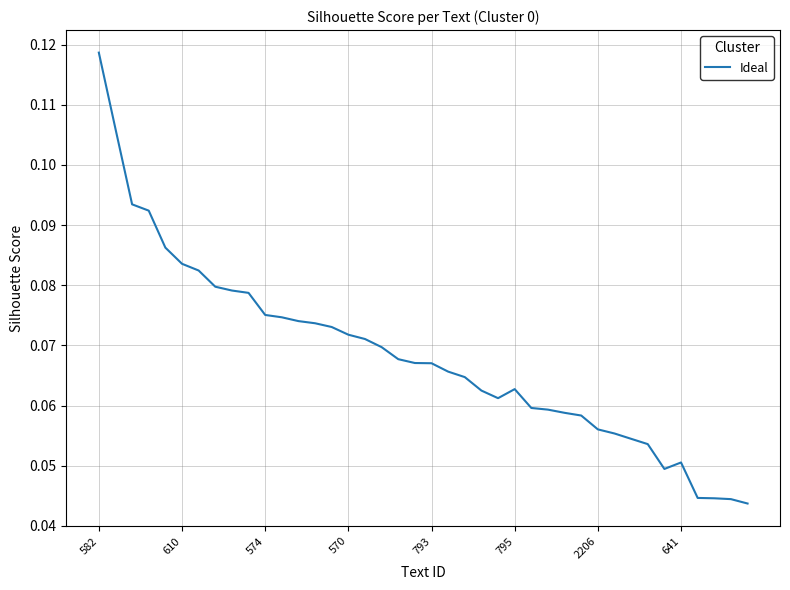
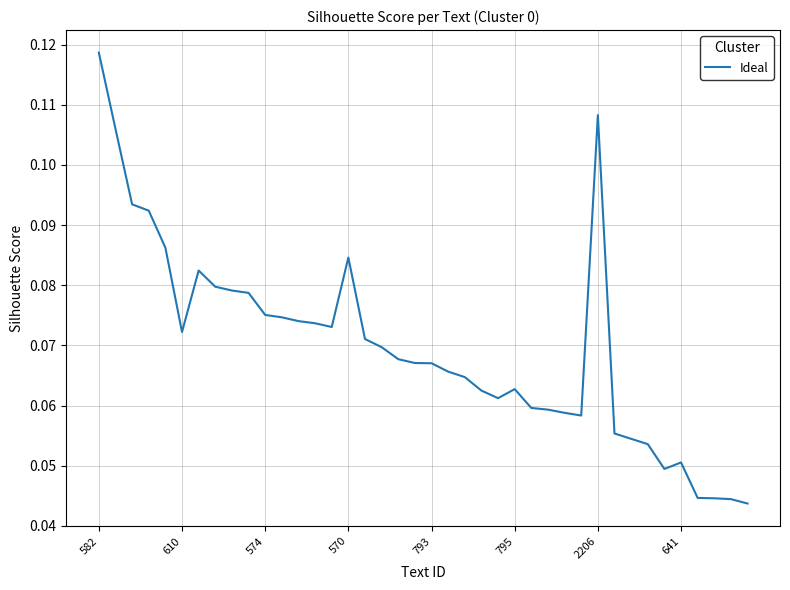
  {
    "582": 0.119,
-   "610": 0.084,
+   "610": 0.072,
    "574": 0.075,
-   "570": 0.072,
+   "570": 0.085,
    "793": 0.067,
    "795": 0.063,
-   "2206": 0.056,
+   "2206": 0.108,
    "641": 0.051
  }
